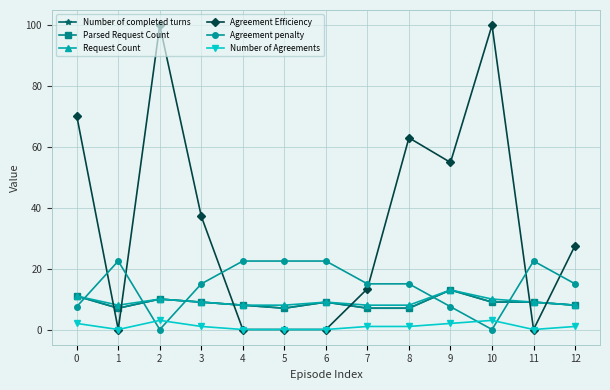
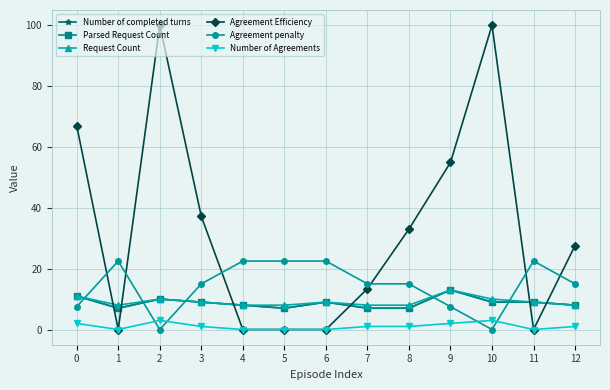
  {
    "Agreement Efficiency": {
-     "0": 70,
+     "0": 67,
      "3": 37,
      "7": 13,
-     "8": 63,
+     "8": 33,
      "9": 55,
      "10": 100,
      "12": 28
    }
  }
